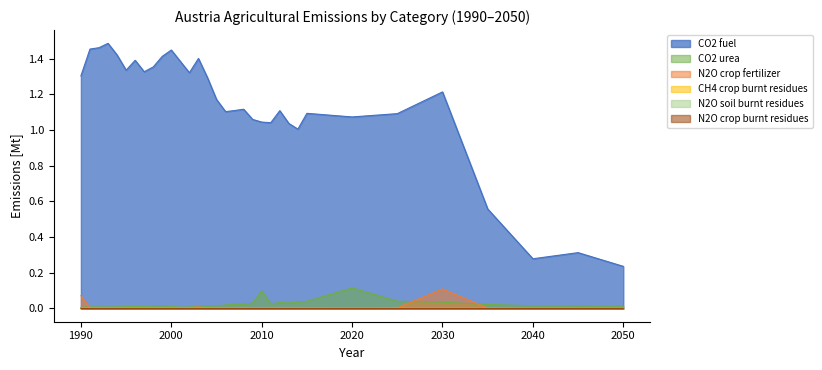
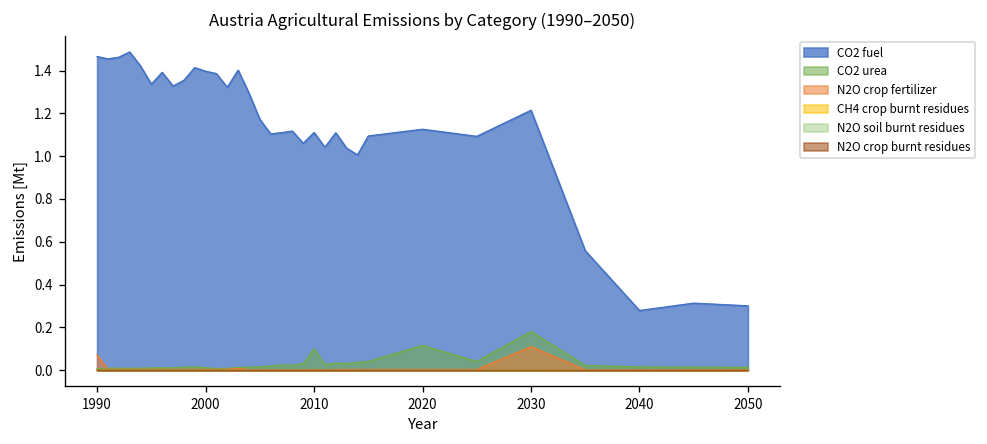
  {
    "CO2 fuel": {
-     "1990": 1.30,
-     "2000": 1.45,
-     "2010": 1.05,
-     "2020": 1.07,
+     "1990": 1.47,
+     "2000": 1.40,
+     "2010": 1.11,
+     "2020": 1.13,
      "2030": 1.21,
      "2040": 0.28,
-     "2050": 0.24
+     "2050": 0.30
    },
    "CO2 urea": {
      "2010": 0.10,
      "2020": 0.12,
-     "2030": 0.04
+     "2030": 0.18
    },
    "N2O crop fertilizer": {
      "1990": 0.07,
      "2030": 0.11
    },
    "N2O crop burnt residues": {
      "2030": 0.00
    }
  }
